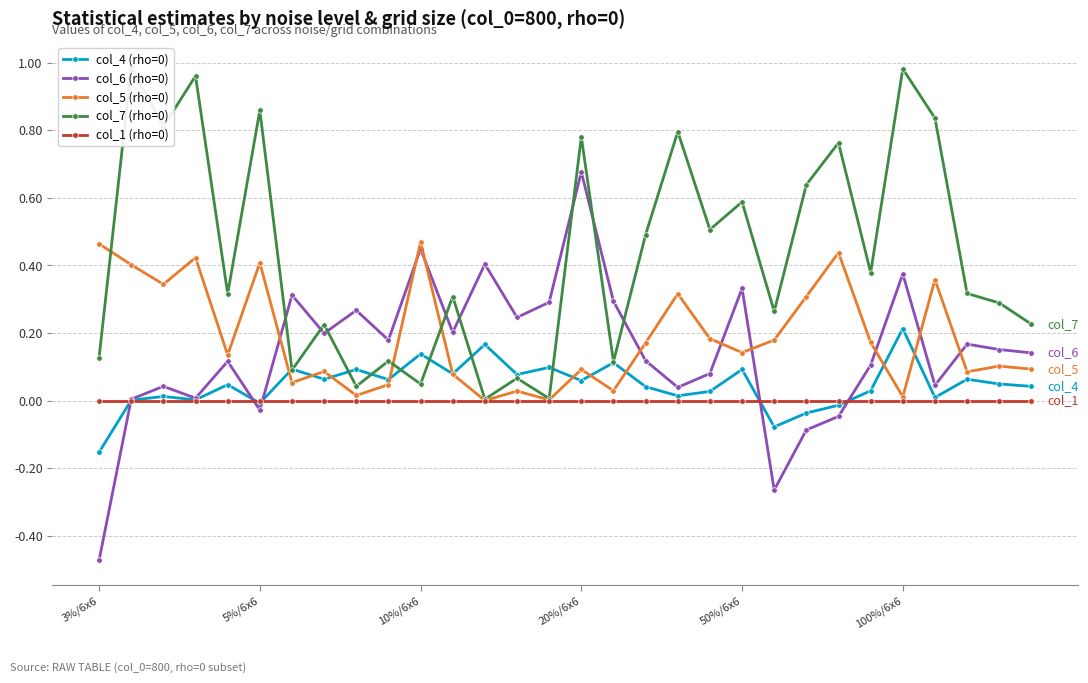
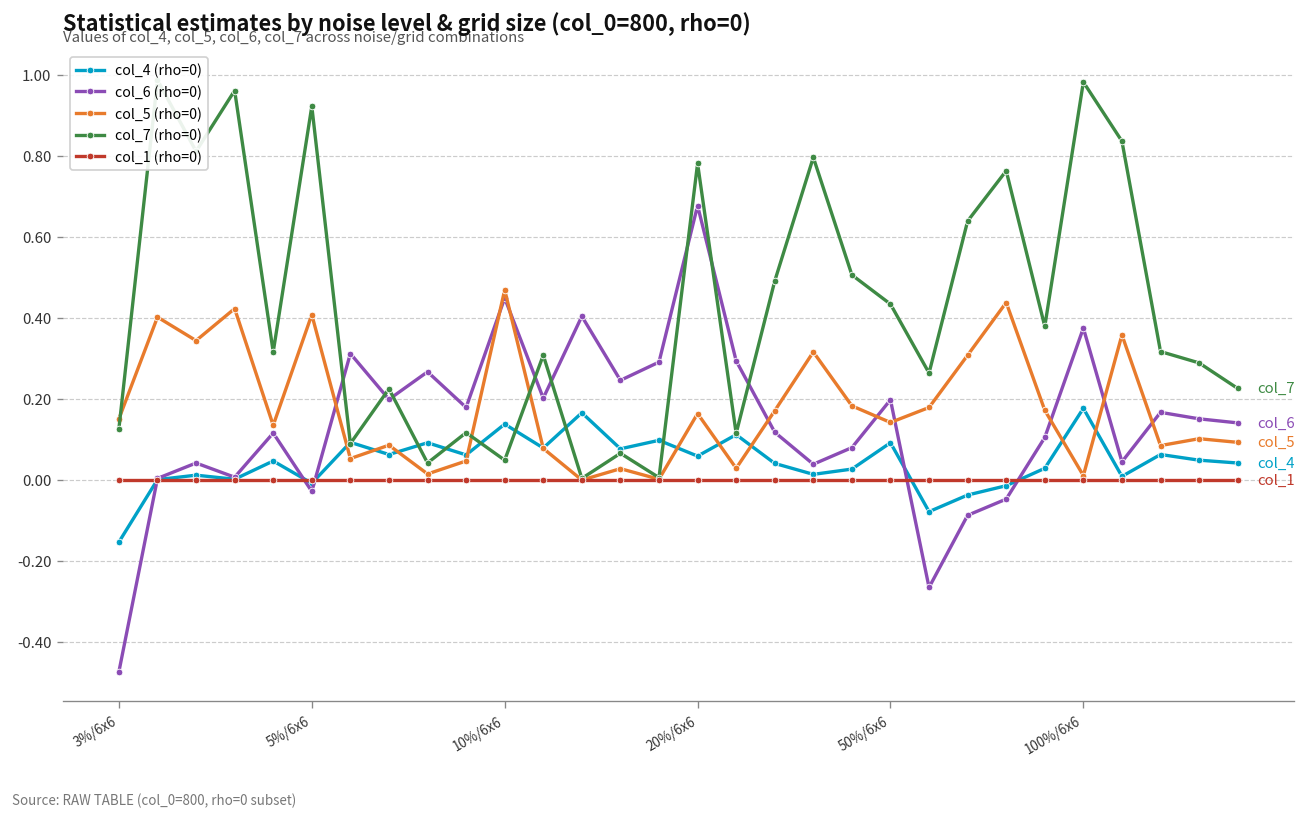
  {
    "col_4 (rho=0)": {
      "3%/6x6": -0.15,
      "5%/6x6": -0.01,
      "10%/6x6": 0.14,
      "20%/6x6": 0.06,
      "50%/6x6": 0.09,
-     "100%/6x6": 0.21
+     "100%/6x6": 0.18
    },
    "col_6 (rho=0)": {
      "3%/6x6": -0.47,
      "5%/6x6": -0.03,
      "10%/6x6": 0.45,
      "20%/6x6": 0.68,
-     "50%/6x6": 0.33,
+     "50%/6x6": 0.20,
      "100%/6x6": 0.38
    },
    "col_5 (rho=0)": {
-     "3%/6x6": 0.46,
+     "3%/6x6": 0.15,
      "5%/6x6": 0.41,
      "10%/6x6": 0.47,
-     "20%/6x6": 0.09,
+     "20%/6x6": 0.16,
      "50%/6x6": 0.14,
      "100%/6x6": 0.01
    },
    "col_7 (rho=0)": {
      "3%/6x6": 0.13,
-     "5%/6x6": 0.86,
+     "5%/6x6": 0.92,
      "10%/6x6": 0.05,
      "20%/6x6": 0.78,
-     "50%/6x6": 0.59,
+     "50%/6x6": 0.43,
      "100%/6x6": 0.98
    },
    "col_1 (rho=0)": {
      "3%/6x6": 0.00,
      "5%/6x6": 0.00,
      "10%/6x6": 0.00,
      "20%/6x6": 0.00,
      "50%/6x6": 0.00,
      "100%/6x6": 0.00
    }
  }
